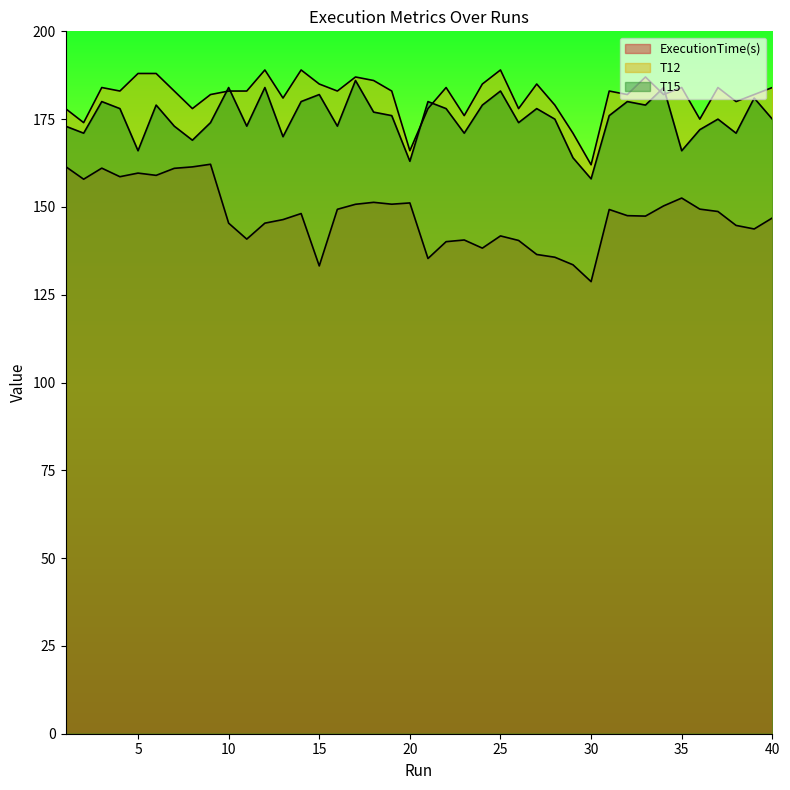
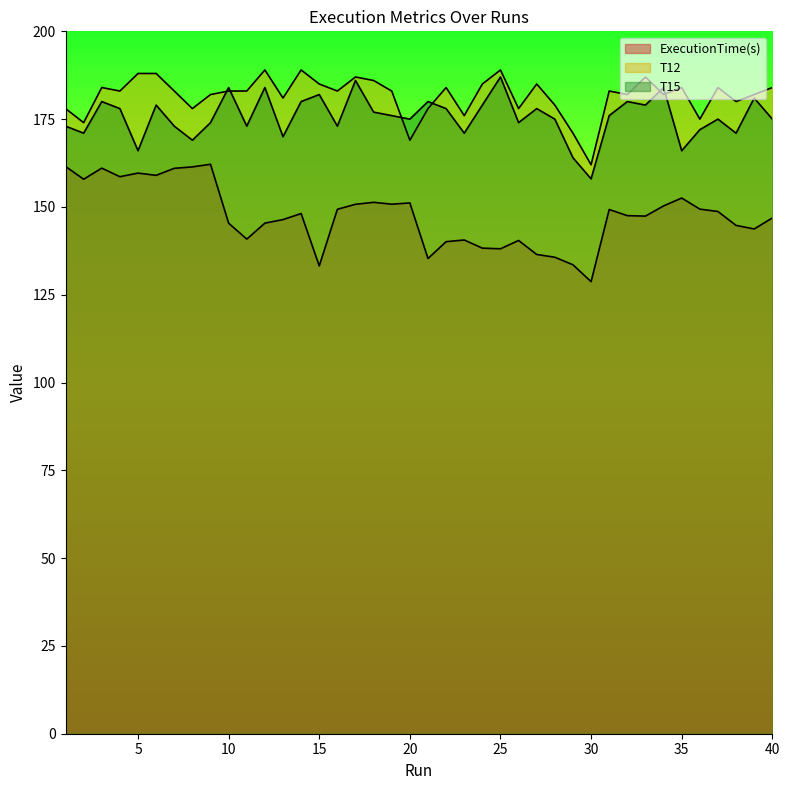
  {
    "ExecutionTime(s)": {
      "5": 160,
      "10": 145,
      "15": 133,
      "20": 151,
-     "25": 142,
+     "25": 138,
      "30": 129,
      "35": 153,
      "40": 147
    },
    "T12": {
      "5": 188,
      "10": 183,
      "15": 185,
-     "20": 166,
+     "20": 169,
      "25": 189,
      "30": 162,
      "40": 184
    },
    "T15": {
      "5": 166,
      "10": 184,
      "15": 182,
-     "20": 163,
-     "25": 183,
+     "20": 175,
+     "25": 187,
      "30": 158,
      "35": 166,
      "40": 175
    }
  }
